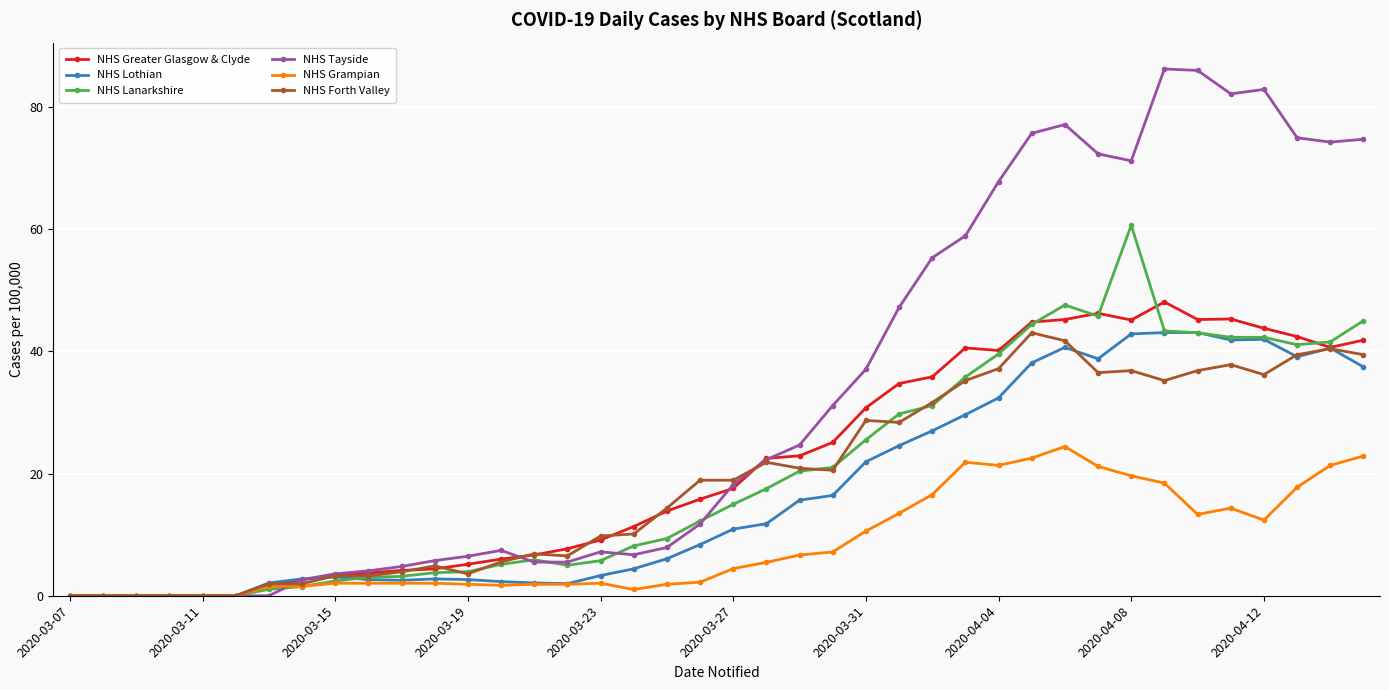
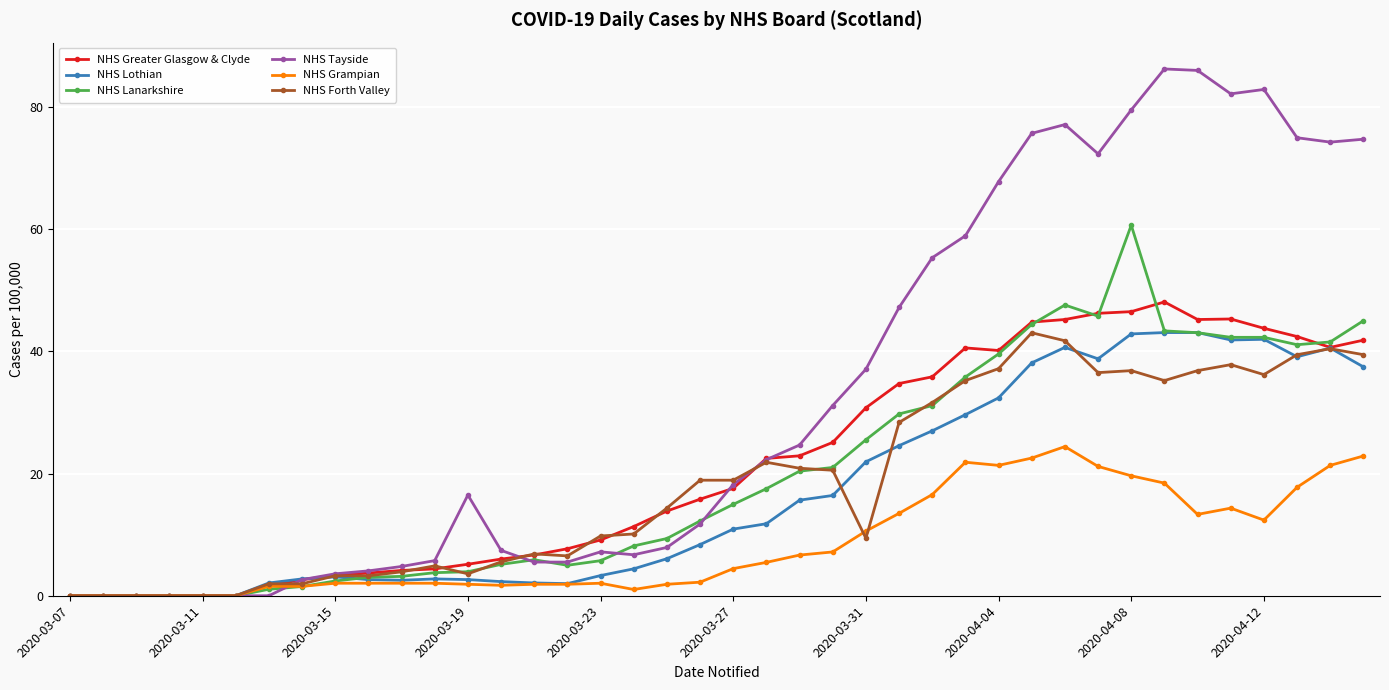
  {
    "NHS Greater Glasgow & Clyde": {
      "2020-03-19": 5,
      "2020-03-23": 9,
      "2020-03-27": 18,
      "2020-03-31": 31,
      "2020-04-04": 40,
-     "2020-04-08": 45,
+     "2020-04-08": 47,
      "2020-04-12": 44
    },
    "NHS Lothian": {
      "2020-03-19": 3,
      "2020-03-23": 3,
      "2020-03-27": 11,
      "2020-03-31": 22,
      "2020-04-04": 32,
      "2020-04-08": 43
    },
    "NHS Lanarkshire": {
      "2020-03-23": 6,
      "2020-03-27": 15,
      "2020-03-31": 26,
      "2020-04-04": 40,
      "2020-04-08": 61
    },
    "NHS Tayside": {
-     "2020-03-19": 6,
+     "2020-03-19": 16,
      "2020-03-23": 7,
      "2020-03-27": 18,
      "2020-03-31": 37,
      "2020-04-04": 68,
-     "2020-04-08": 71,
+     "2020-04-08": 80,
      "2020-04-12": 83
    },
    "NHS Grampian": {
      "2020-03-19": 2,
      "2020-03-23": 2,
      "2020-03-27": 4,
      "2020-03-31": 11,
      "2020-04-04": 21,
      "2020-04-08": 20,
      "2020-04-12": 12
    },
    "NHS Forth Valley": {
      "2020-03-23": 10,
      "2020-03-27": 19,
-     "2020-03-31": 29,
+     "2020-03-31": 9,
      "2020-04-04": 37,
      "2020-04-08": 37,
      "2020-04-12": 36
    }
  }
